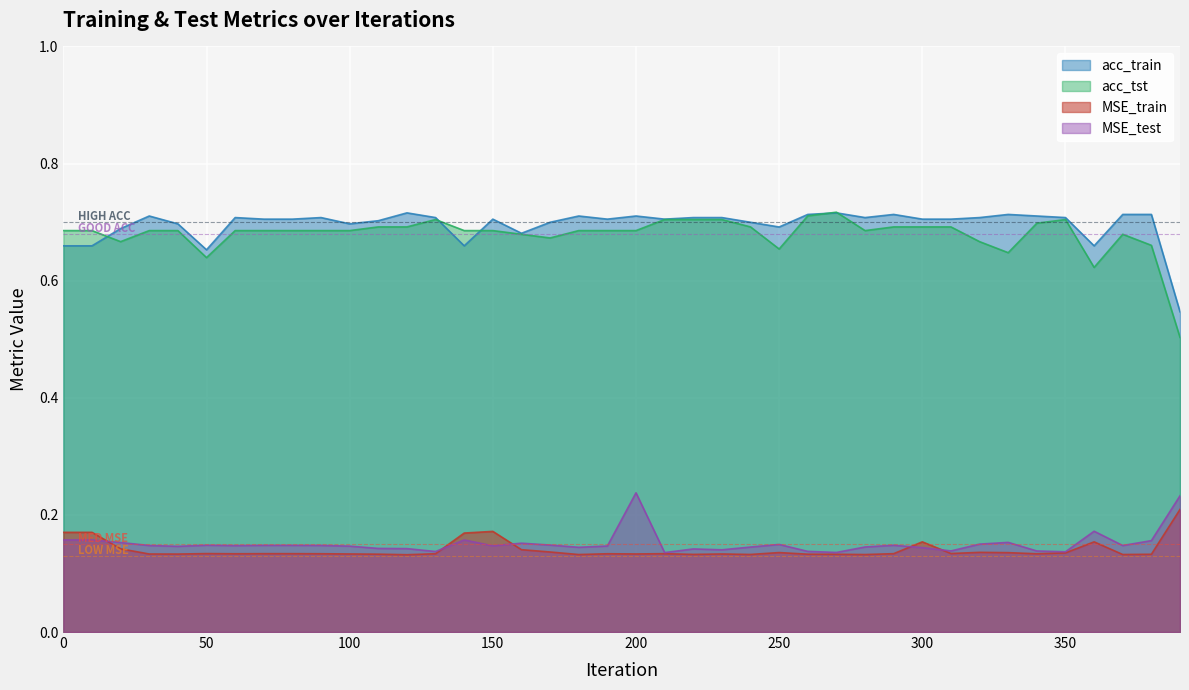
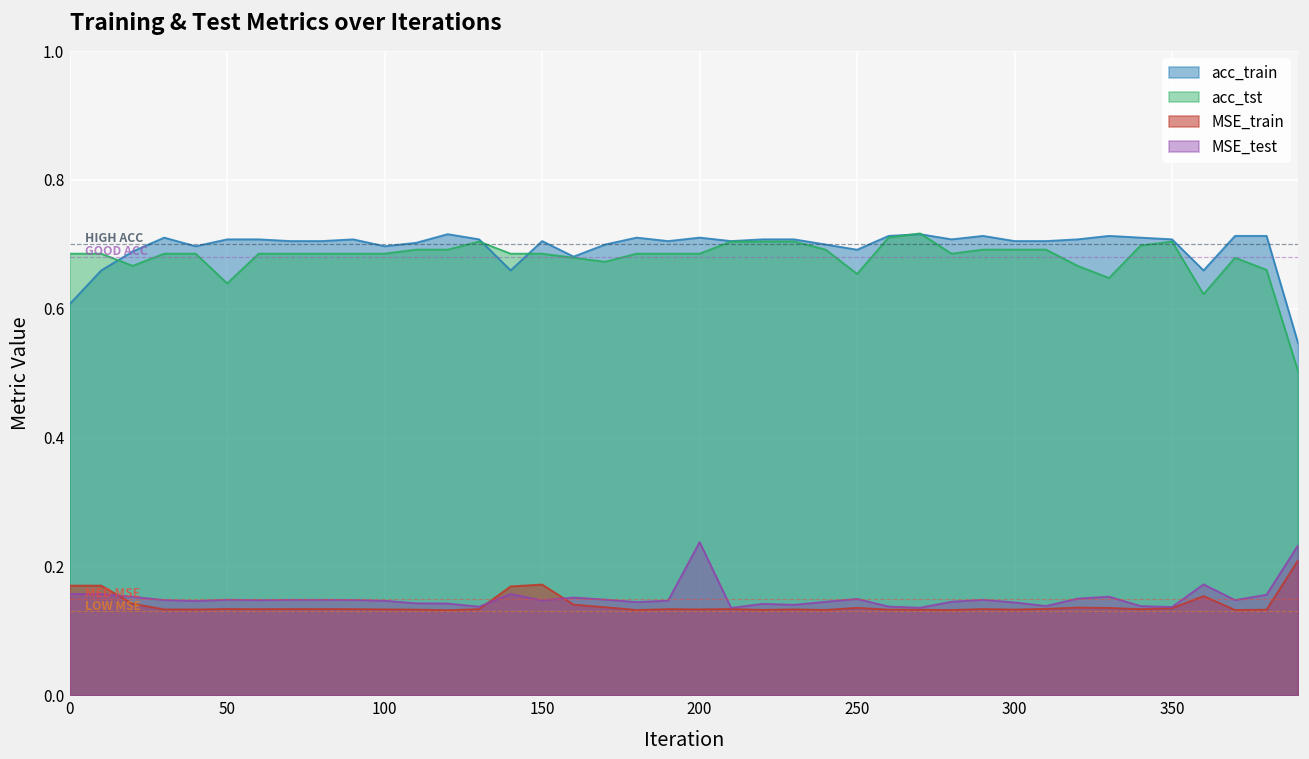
  {
    "acc_train": {
-     "0": 0.66,
-     "50": 0.65,
+     "0": 0.61,
+     "50": 0.71,
      "100": 0.70,
      "150": 0.71,
      "200": 0.71,
      "250": 0.69,
      "300": 0.71
    },
    "acc_tst": {
      "0": 0.69,
      "50": 0.64,
      "100": 0.69,
      "150": 0.69,
      "200": 0.69,
      "250": 0.65,
      "300": 0.69
    },
    "MSE_train": {
      "0": 0.17,
      "50": 0.13,
      "100": 0.13,
      "150": 0.17,
      "200": 0.13,
      "250": 0.14,
-     "300": 0.15
+     "300": 0.13
    },
    "MSE_test": {
      "0": 0.16,
      "50": 0.15,
      "100": 0.15,
      "150": 0.15,
      "200": 0.24,
      "250": 0.15,
      "300": 0.14
    }
  }
